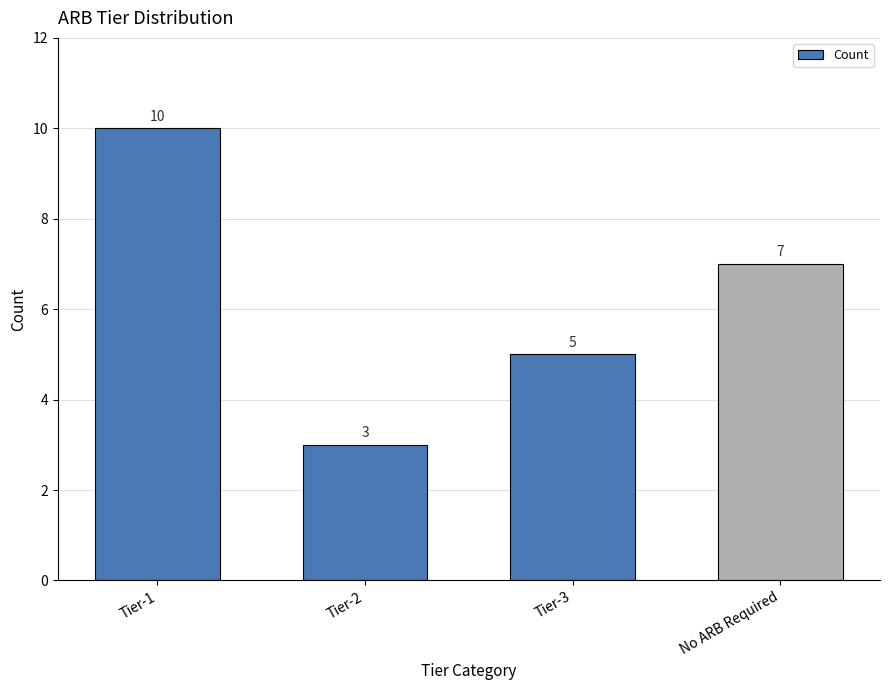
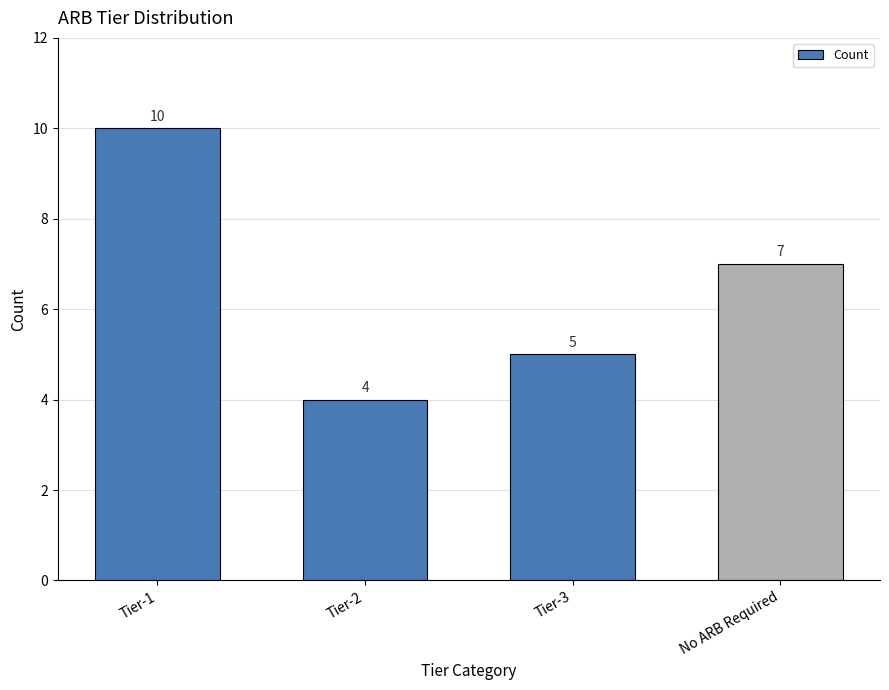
  {
    "Tier-1": 10,
-   "Tier-2": 3,
+   "Tier-2": 4,
    "Tier-3": 5,
    "No ARB Required": 7
  }
